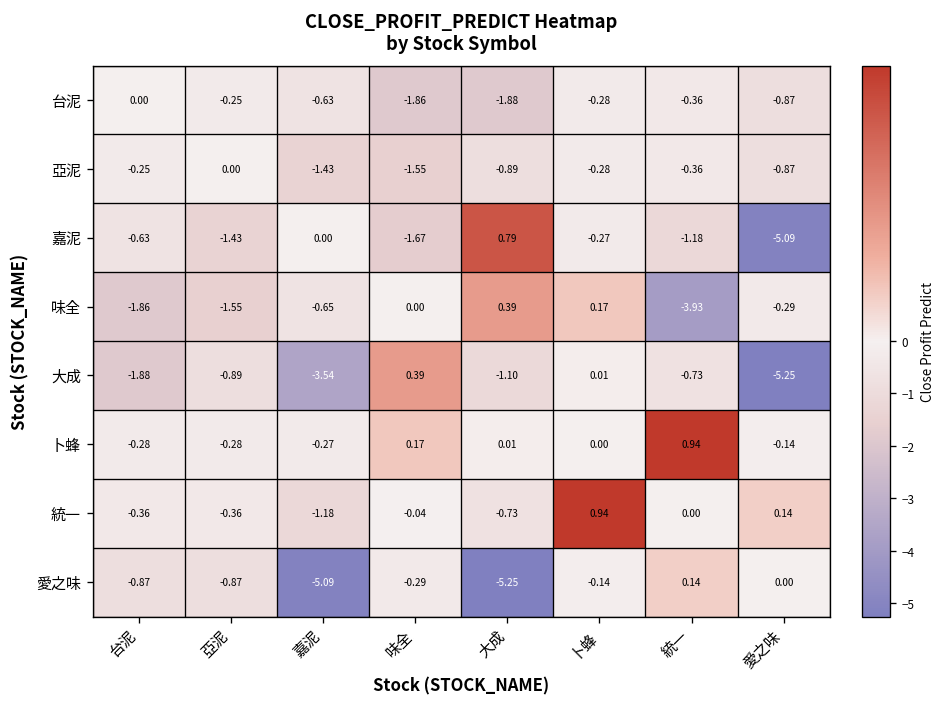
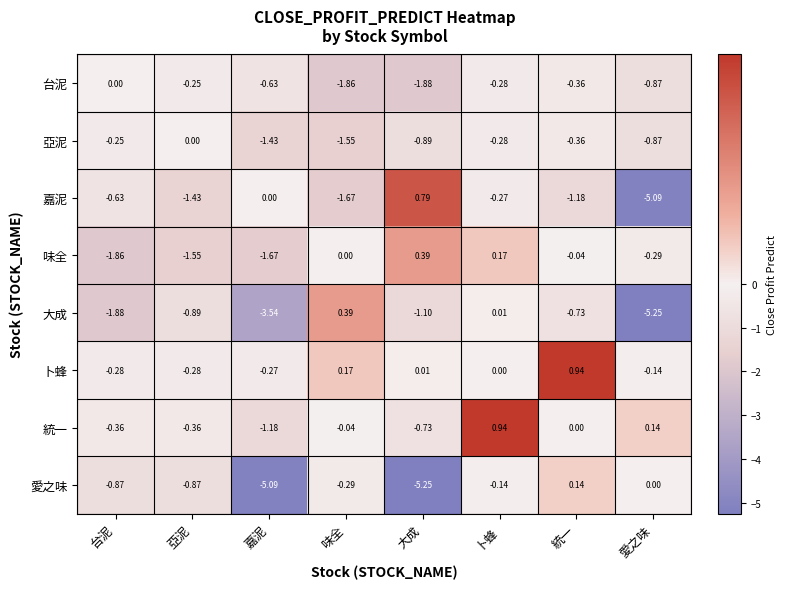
  {
    "台泥": {
      "台泥": 0.00,
      "亞泥": -0.25,
      "嘉泥": -0.63,
      "味全": -1.86,
      "大成": -1.88,
      "卜蜂": -0.28,
      "統一": -0.36,
      "愛之味": -0.87
    },
    "亞泥": {
      "台泥": -0.25,
      "亞泥": 0.00,
      "嘉泥": -1.43,
      "味全": -1.55,
      "大成": -0.89,
      "卜蜂": -0.28,
      "統一": -0.36,
      "愛之味": -0.87
    },
    "嘉泥": {
      "台泥": -0.63,
      "亞泥": -1.43,
      "嘉泥": 0.00,
      "味全": -1.67,
      "大成": 0.79,
      "卜蜂": -0.27,
      "統一": -1.18,
      "愛之味": -5.09
    },
    "味全": {
      "台泥": -1.86,
      "亞泥": -1.55,
-     "嘉泥": -0.65,
+     "嘉泥": -1.67,
      "味全": 0.00,
      "大成": 0.39,
      "卜蜂": 0.17,
-     "統一": -3.93,
+     "統一": -0.04,
      "愛之味": -0.29
    },
    "大成": {
      "台泥": -1.88,
      "亞泥": -0.89,
      "嘉泥": -3.54,
      "味全": 0.39,
      "大成": -1.10,
      "卜蜂": 0.01,
      "統一": -0.73,
      "愛之味": -5.25
    },
    "卜蜂": {
      "台泥": -0.28,
      "亞泥": -0.28,
      "嘉泥": -0.27,
      "味全": 0.17,
      "大成": 0.01,
      "卜蜂": 0.00,
      "統一": 0.94,
      "愛之味": -0.14
    },
    "統一": {
      "台泥": -0.36,
      "亞泥": -0.36,
      "嘉泥": -1.18,
      "味全": -0.04,
      "大成": -0.73,
      "卜蜂": 0.94,
      "統一": 0.00,
      "愛之味": 0.14
    },
    "愛之味": {
      "台泥": -0.87,
      "亞泥": -0.87,
      "嘉泥": -5.09,
      "味全": -0.29,
      "大成": -5.25,
      "卜蜂": -0.14,
      "統一": 0.14,
      "愛之味": 0.00
    }
  }
